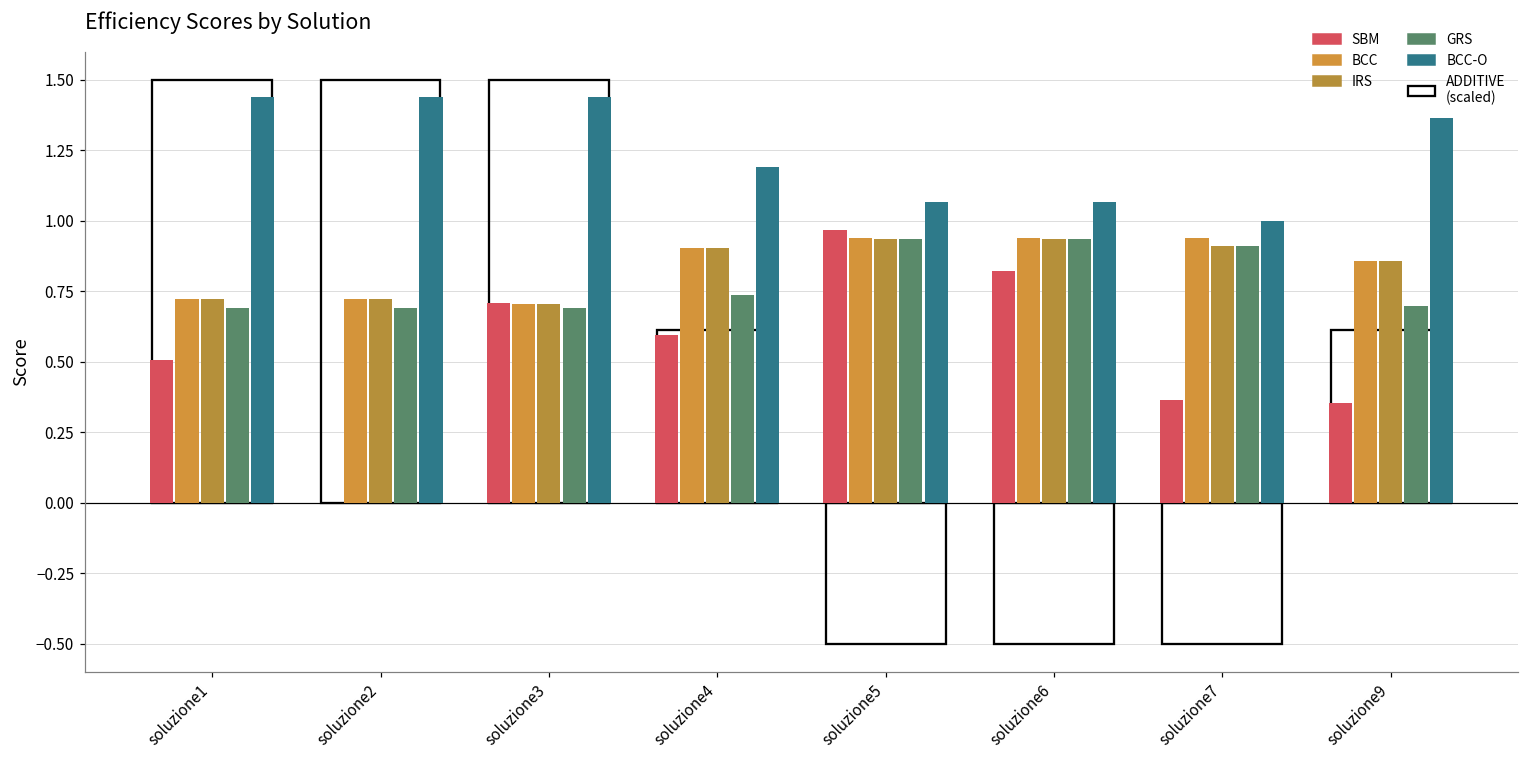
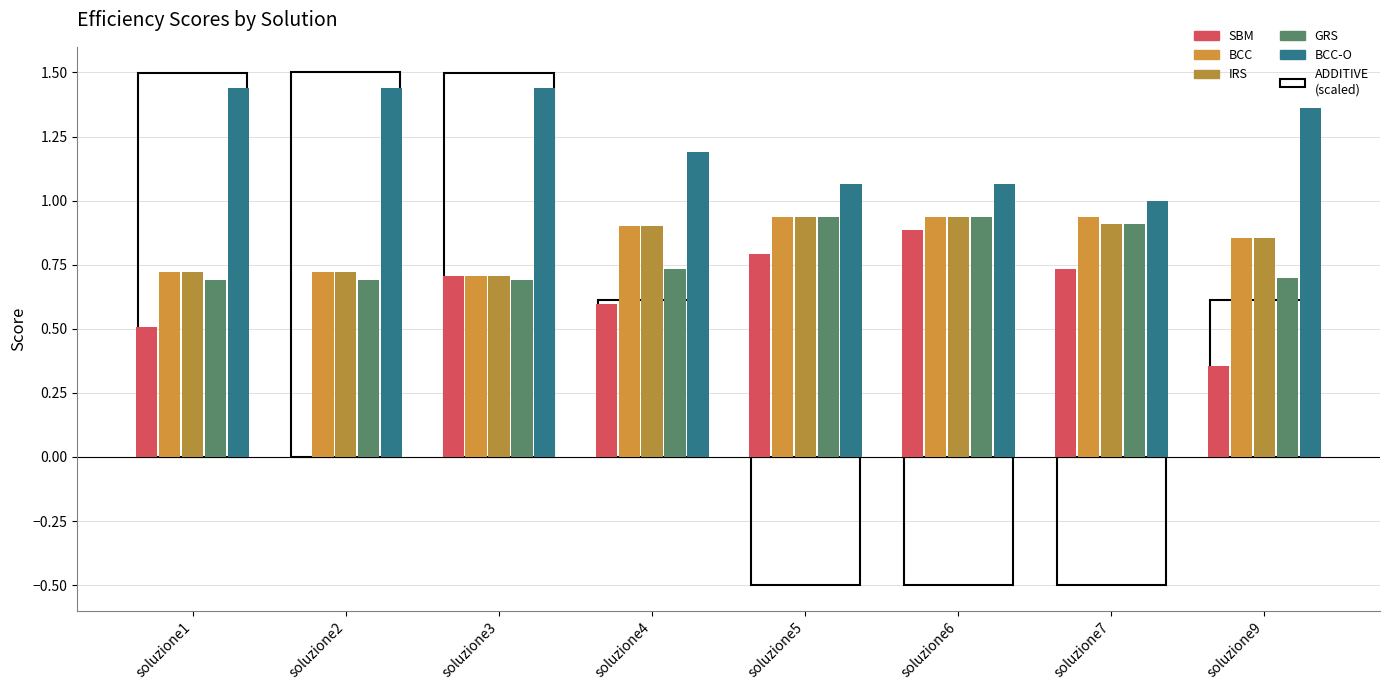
  {
    "SBM": {
-     "soluzione5": 0.97,
-     "soluzione6": 0.82,
-     "soluzione7": 0.37
+     "soluzione5": 0.79,
+     "soluzione6": 0.89,
+     "soluzione7": 0.73
    }
  }
